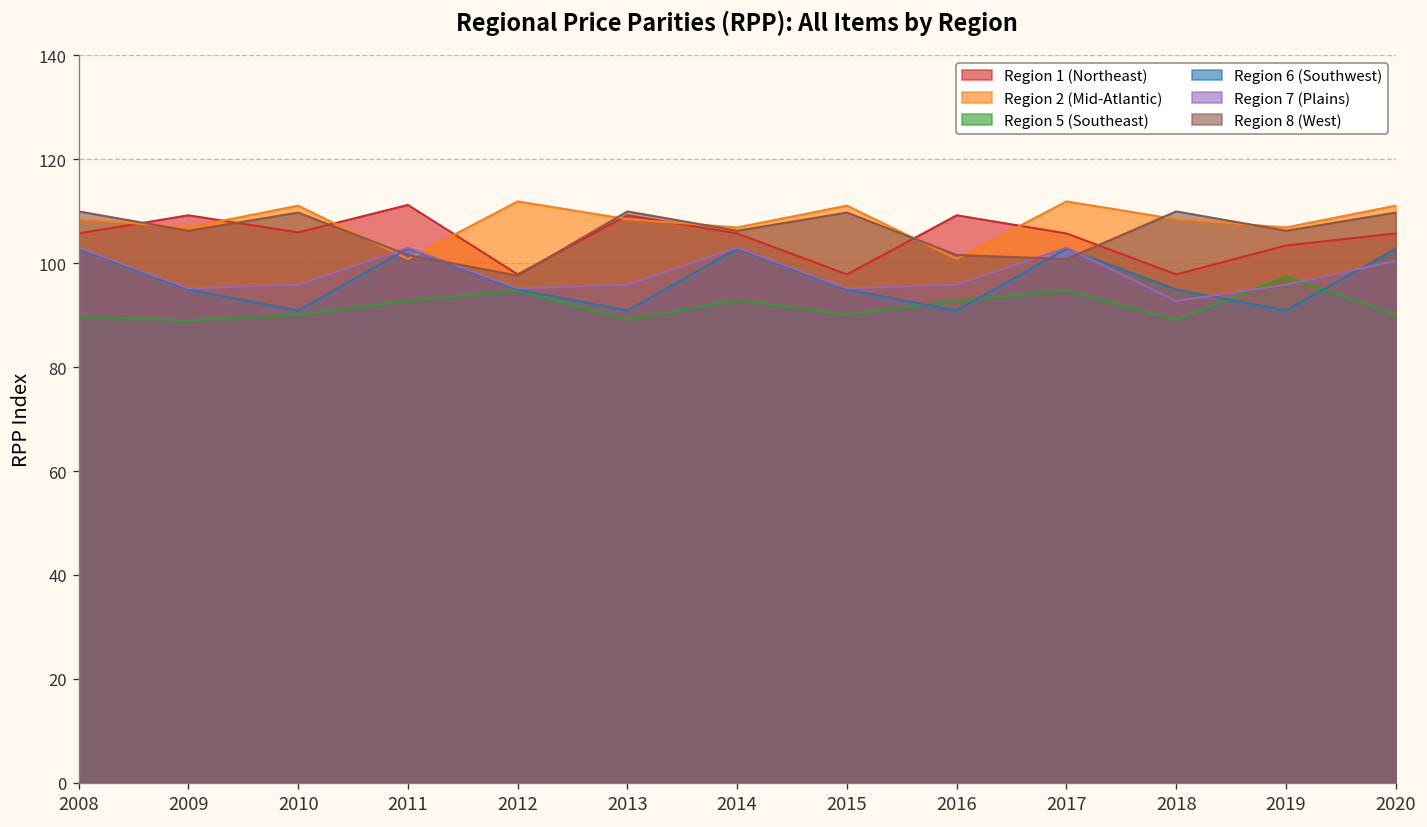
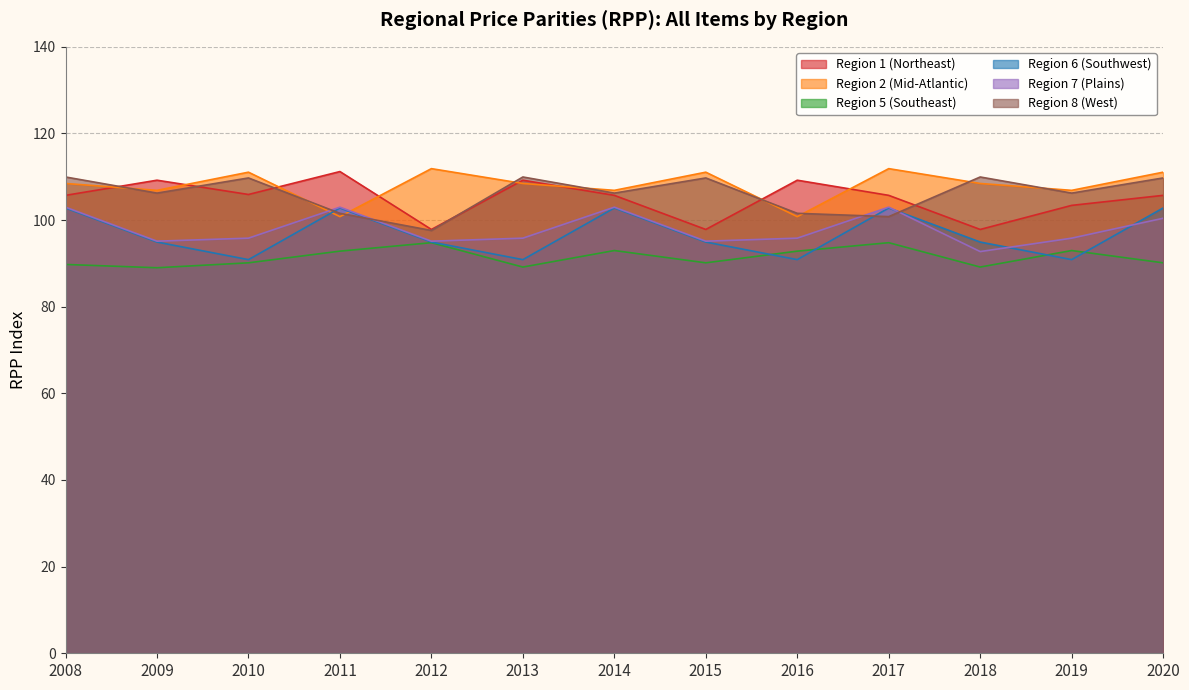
  {
    "Region 1 (Northeast)": {
      "2008": 106,
      "2009": 109,
      "2010": 106,
      "2011": 111,
      "2013": 109,
      "2015": 98,
      "2016": 109,
      "2017": 106,
      "2018": 98,
      "2019": 103,
      "2020": 106
    },
    "Region 2 (Mid-Atlantic)": {
      "2008": 108,
      "2009": 107,
      "2010": 111,
      "2011": 101,
      "2012": 112,
      "2013": 108,
      "2014": 107,
      "2015": 111,
      "2016": 101,
      "2017": 112,
      "2018": 108,
      "2019": 107,
      "2020": 111
    },
    "Region 5 (Southeast)": {
      "2008": 90,
      "2009": 89,
      "2010": 90,
      "2011": 93,
      "2013": 89,
      "2014": 93,
      "2015": 90,
      "2016": 93,
      "2017": 95,
      "2018": 89,
-     "2019": 97,
+     "2019": 93,
      "2020": 90
    },
    "Region 6 (Southwest)": {
      "2010": 91,
      "2013": 91,
      "2016": 91,
      "2018": 95,
      "2019": 91,
      "2020": 103
    },
    "Region 7 (Plains)": {
      "2010": 96,
      "2013": 96,
      "2016": 96,
      "2018": 93,
      "2019": 96,
      "2020": 100
    },
    "Region 8 (West)": {
      "2008": 110,
      "2009": 106,
      "2010": 110,
      "2011": 102,
      "2013": 110,
      "2015": 110,
      "2016": 102,
      "2017": 101,
      "2018": 110,
      "2019": 106,
      "2020": 110
    }
  }
